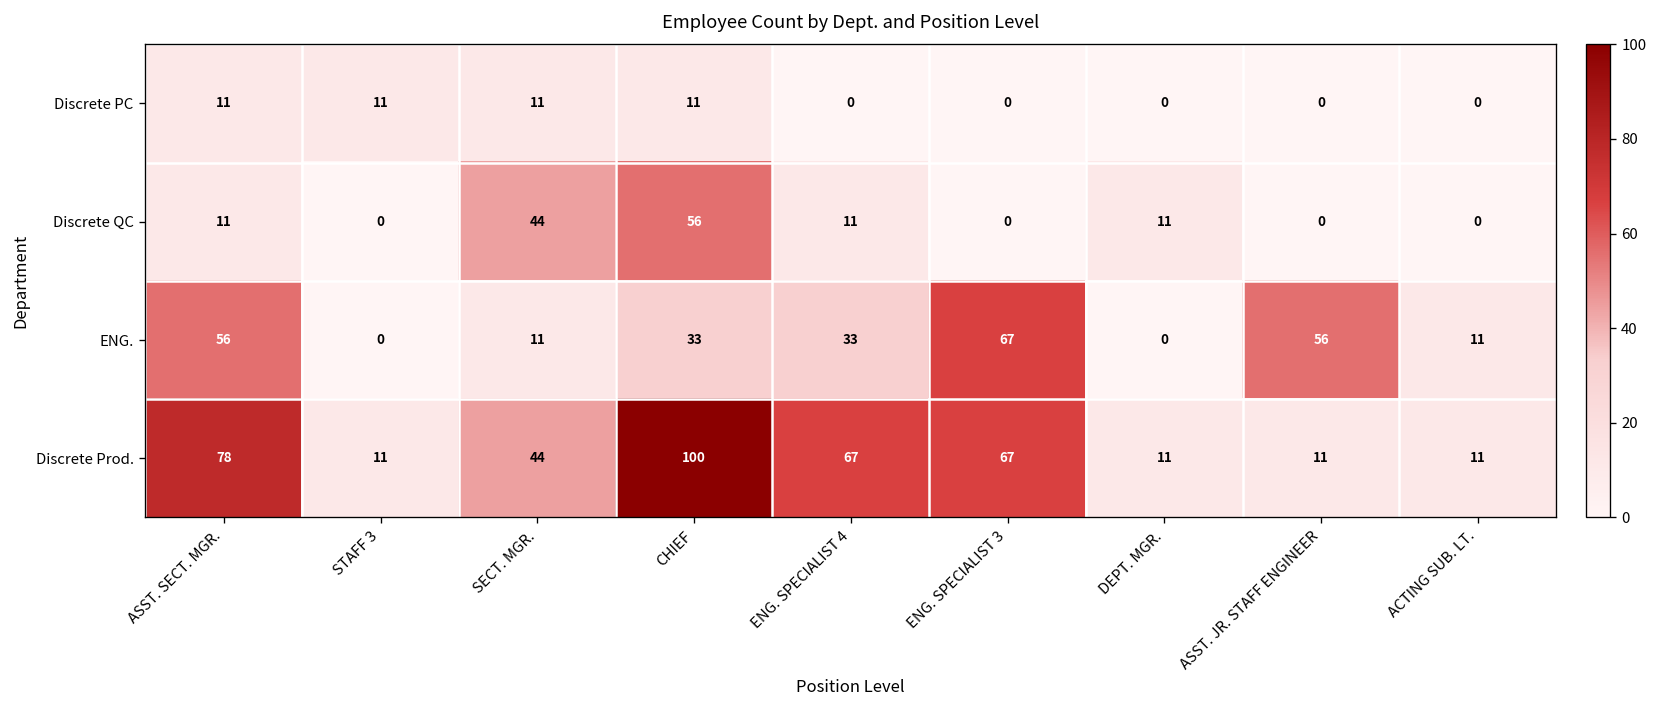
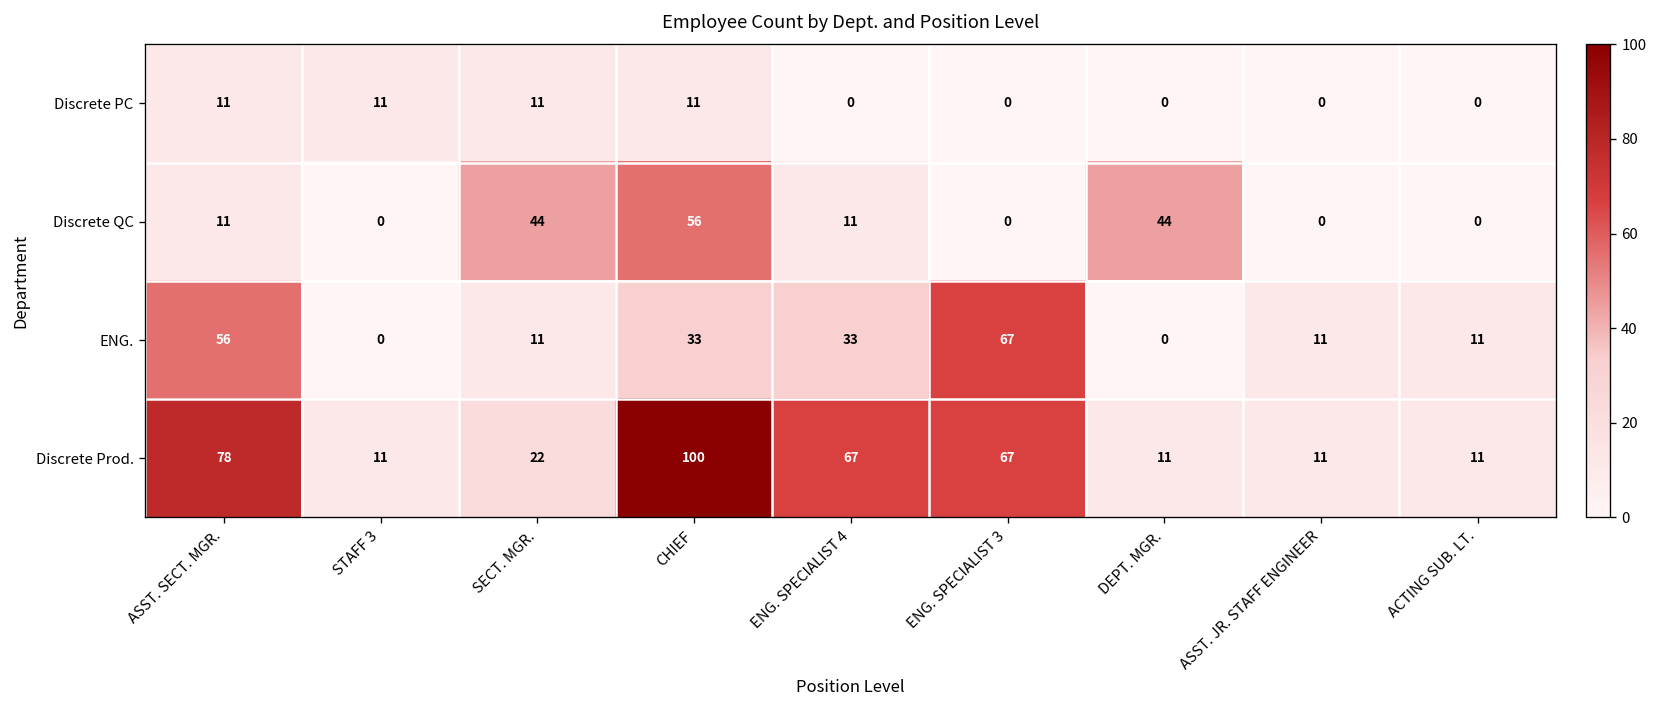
  {
    "Discrete PC": {
      "ASST. SECT. MGR.": 11,
      "STAFF 3": 11,
      "SECT. MGR.": 11,
      "CHIEF": 11,
      "ENG. SPECIALIST 4": 0,
      "ENG. SPECIALIST 3": 0,
      "DEPT. MGR.": 0,
      "ASST. JR. STAFF ENGINEER": 0,
      "ACTING SUB. LT.": 0
    },
    "Discrete QC": {
      "ASST. SECT. MGR.": 11,
      "STAFF 3": 0,
      "SECT. MGR.": 44,
      "CHIEF": 56,
      "ENG. SPECIALIST 4": 11,
      "ENG. SPECIALIST 3": 0,
-     "DEPT. MGR.": 11,
+     "DEPT. MGR.": 44,
      "ASST. JR. STAFF ENGINEER": 0,
      "ACTING SUB. LT.": 0
    },
    "ENG.": {
      "ASST. SECT. MGR.": 56,
      "STAFF 3": 0,
      "SECT. MGR.": 11,
      "CHIEF": 33,
      "ENG. SPECIALIST 4": 33,
      "ENG. SPECIALIST 3": 67,
      "DEPT. MGR.": 0,
-     "ASST. JR. STAFF ENGINEER": 56,
+     "ASST. JR. STAFF ENGINEER": 11,
      "ACTING SUB. LT.": 11
    },
    "Discrete Prod.": {
      "ASST. SECT. MGR.": 78,
      "STAFF 3": 11,
-     "SECT. MGR.": 44,
+     "SECT. MGR.": 22,
      "CHIEF": 100,
      "ENG. SPECIALIST 4": 67,
      "ENG. SPECIALIST 3": 67,
      "DEPT. MGR.": 11,
      "ASST. JR. STAFF ENGINEER": 11,
      "ACTING SUB. LT.": 11
    }
  }
